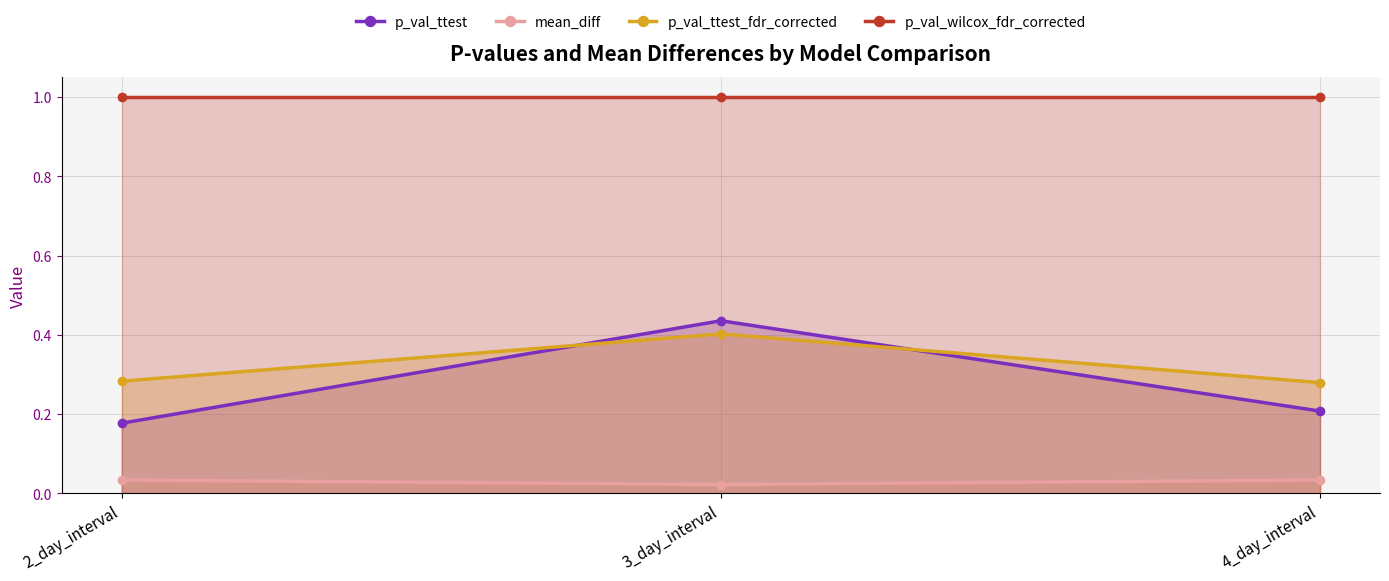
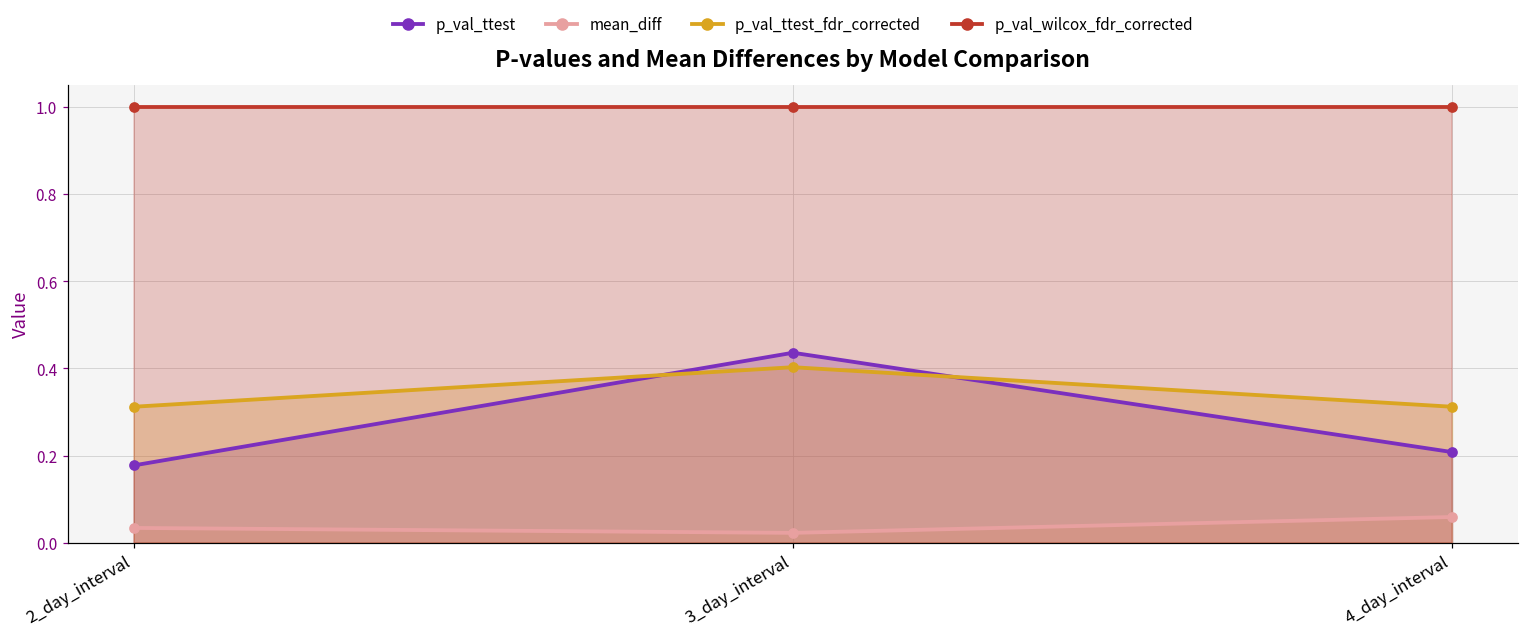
  {
    "p_val_ttest": {
      "2_day_interval": 0.18,
      "3_day_interval": 0.44,
      "4_day_interval": 0.21
    },
    "mean_diff": {
      "2_day_interval": 0.03,
      "3_day_interval": 0.02,
-     "4_day_interval": 0.03
+     "4_day_interval": 0.06
    },
    "p_val_ttest_fdr_corrected": {
-     "2_day_interval": 0.28,
+     "2_day_interval": 0.31,
      "3_day_interval": 0.40,
-     "4_day_interval": 0.28
+     "4_day_interval": 0.31
    },
    "p_val_wilcox_fdr_corrected": {
      "2_day_interval": 1.00,
      "3_day_interval": 1.00,
      "4_day_interval": 1.00
    }
  }
